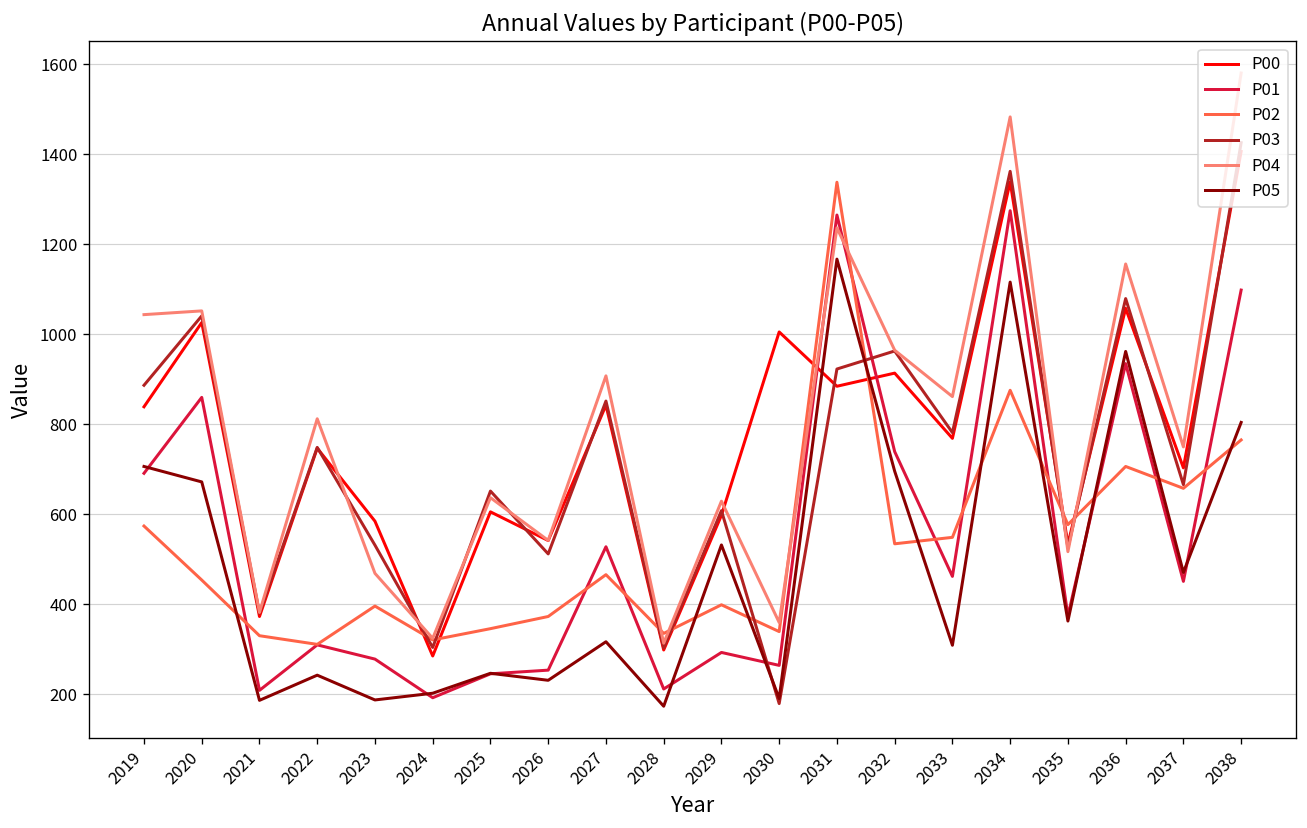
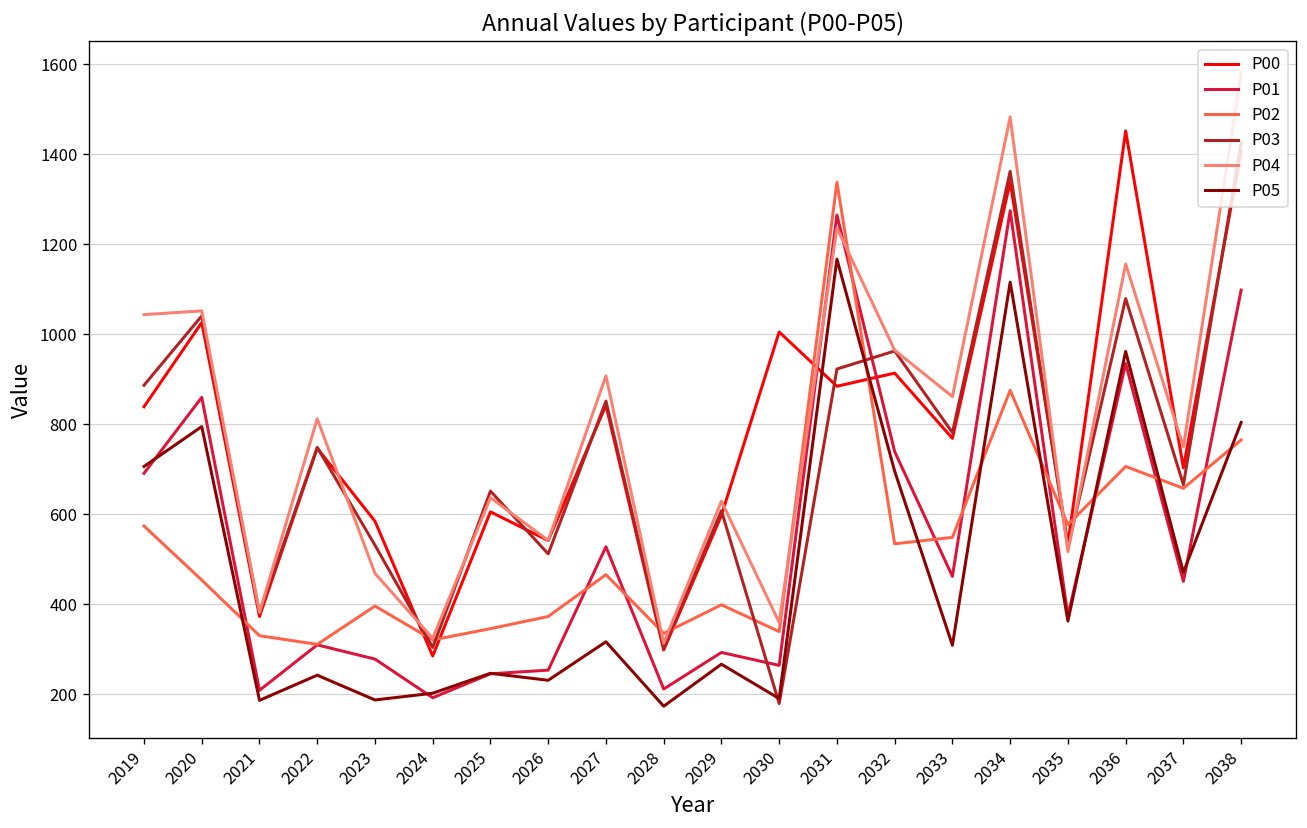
  {
    "P00": {
      "2019": 840,
      "2020": 1030,
      "2021": 370,
      "2023": 580,
      "2024": 280,
      "2025": 610,
      "2027": 840,
      "2029": 600,
      "2030": 1010,
      "2031": 880,
      "2032": 910,
      "2033": 770,
      "2034": 1340,
      "2035": 530,
-     "2036": 1060,
+     "2036": 1450,
      "2037": 700
    },
    "P05": {
      "2019": 710,
-     "2020": 670,
+     "2020": 790,
      "2021": 190,
      "2022": 240,
      "2023": 190,
      "2024": 200,
      "2026": 230,
      "2027": 320,
      "2028": 170,
-     "2029": 530,
+     "2029": 270,
      "2030": 190,
      "2031": 1170,
      "2032": 700,
      "2033": 310,
      "2034": 1120,
      "2035": 360,
      "2036": 960,
      "2037": 470,
      "2038": 800
    }
  }
